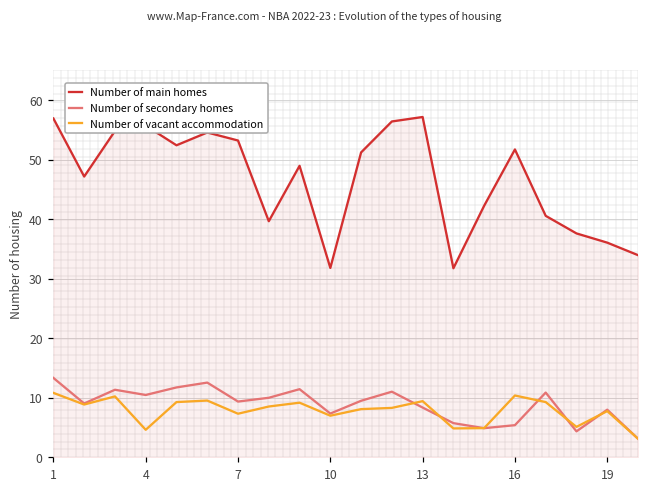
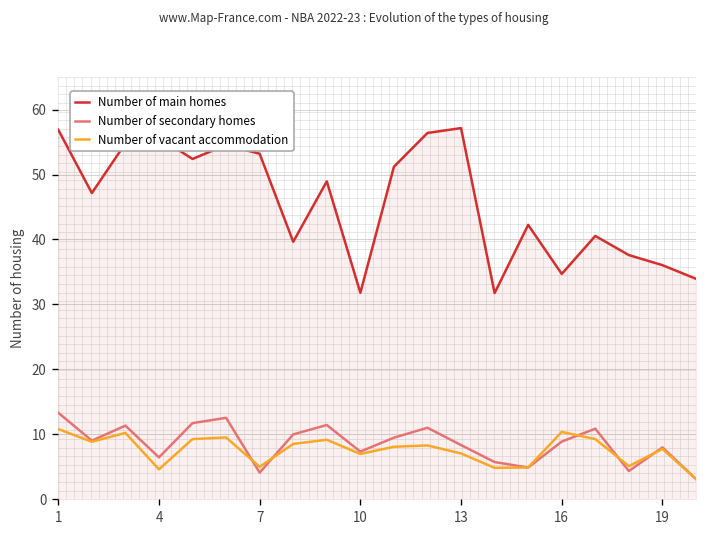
  {
    "Number of main homes": {
      "1": 57,
      "7": 53,
      "10": 32,
      "13": 57,
-     "16": 52,
+     "16": 35,
      "19": 36
    },
    "Number of secondary homes": {
      "1": 13,
-     "4": 10,
-     "7": 9,
+     "4": 6,
+     "7": 4,
      "13": 8,
-     "16": 5
+     "16": 9
    },
    "Number of vacant accommodation": {
      "1": 11,
      "4": 5,
-     "7": 7,
-     "13": 9,
+     "7": 5,
+     "13": 7,
      "16": 10
    }
  }
